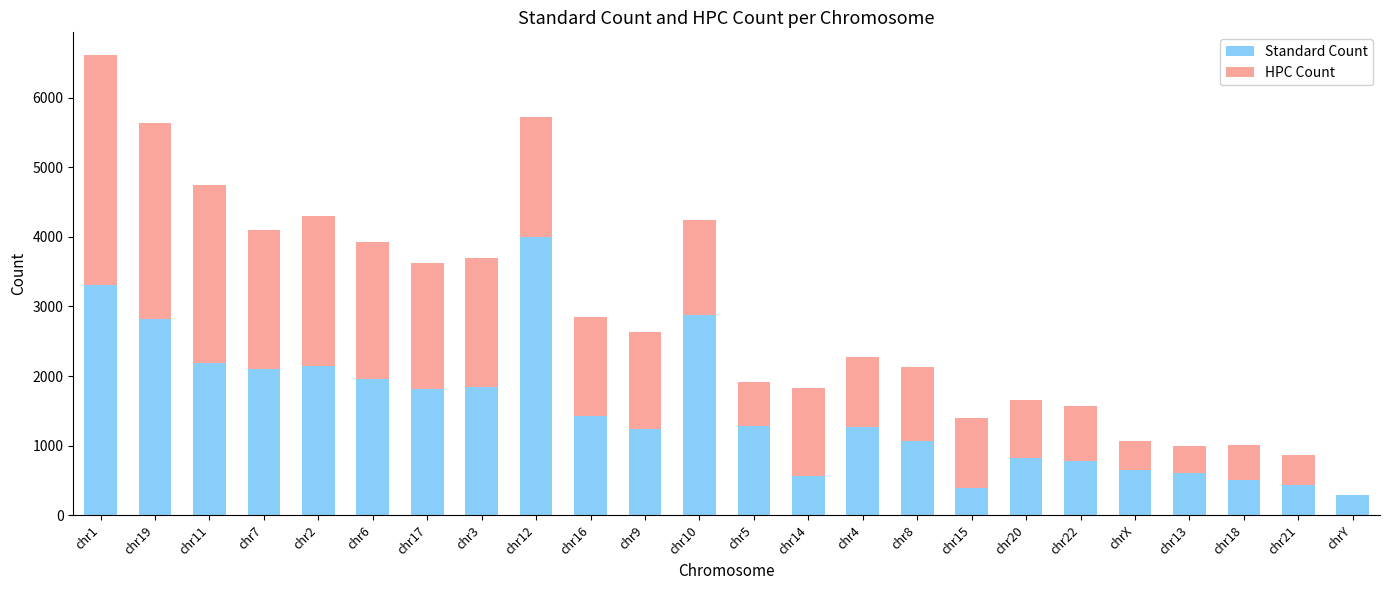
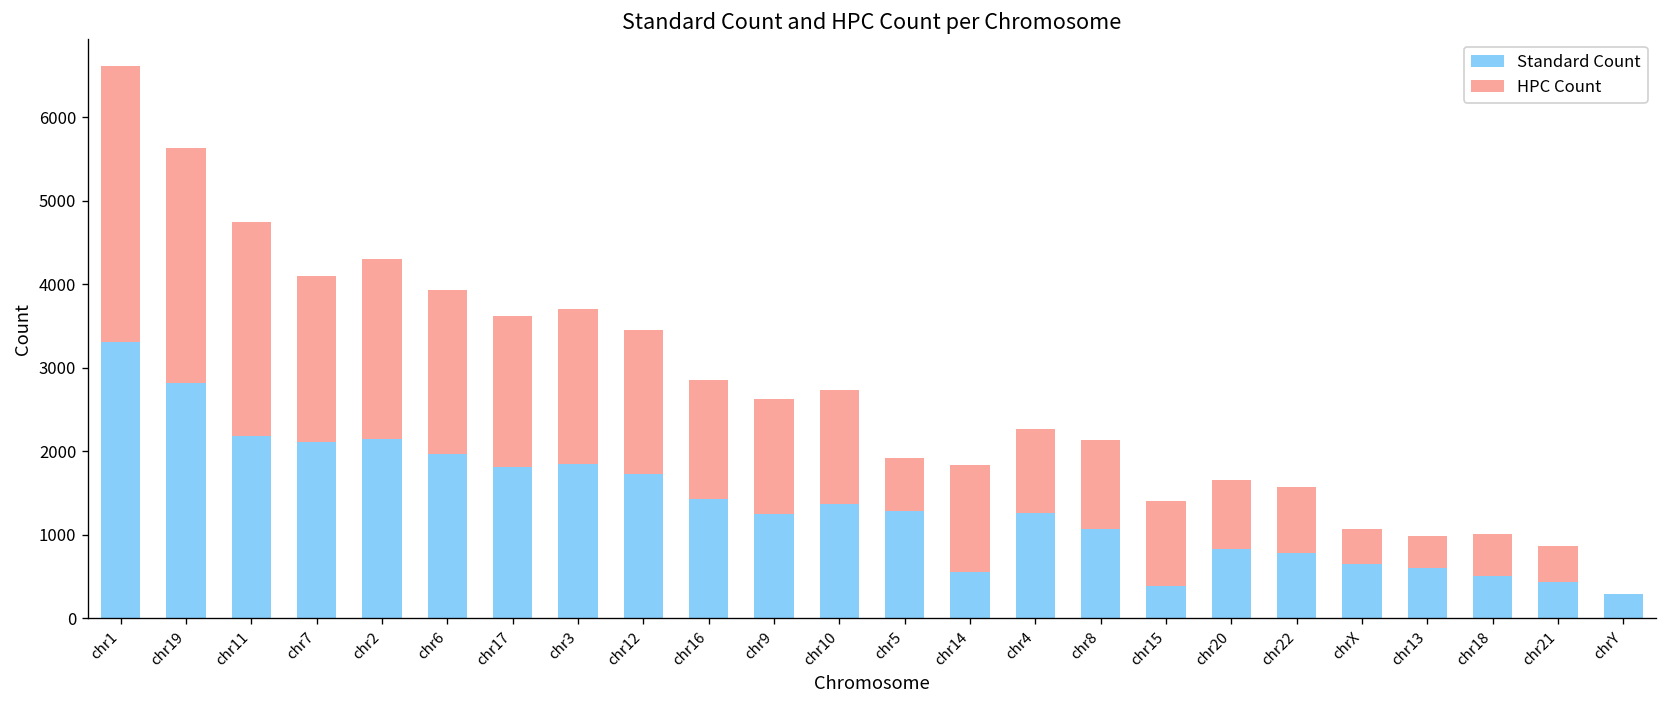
  {
    "Standard Count": {
      "chr1": 3300,
      "chr19": 2800,
      "chr11": 2200,
      "chr7": 2100,
      "chr2": 2100,
      "chr6": 2000,
      "chr17": 1800,
      "chr3": 1900,
-     "chr12": 4000,
+     "chr12": 1700,
      "chr16": 1400,
      "chr9": 1200,
-     "chr10": 2900,
+     "chr10": 1400,
      "chr5": 1300,
      "chr14": 600,
      "chr4": 1300,
      "chr8": 1100,
      "chr15": 400,
      "chr20": 800,
      "chr22": 800,
      "chrX": 600,
      "chr13": 600,
      "chr18": 500,
      "chr21": 400,
      "chrY": 300
    },
    "HPC Count": {
      "chr1": 3300,
      "chr19": 2800,
      "chr11": 2600,
      "chr7": 2000,
      "chr2": 2100,
      "chr6": 2000,
      "chr17": 1800,
      "chr3": 1900,
      "chr12": 1700,
      "chr16": 1400,
      "chr9": 1400,
      "chr10": 1400,
      "chr5": 600,
      "chr14": 1300,
      "chr4": 1000,
      "chr8": 1100,
      "chr15": 1000,
      "chr20": 800,
      "chr22": 800,
      "chrX": 400,
      "chr13": 400,
      "chr18": 500,
      "chr21": 400
    }
  }
